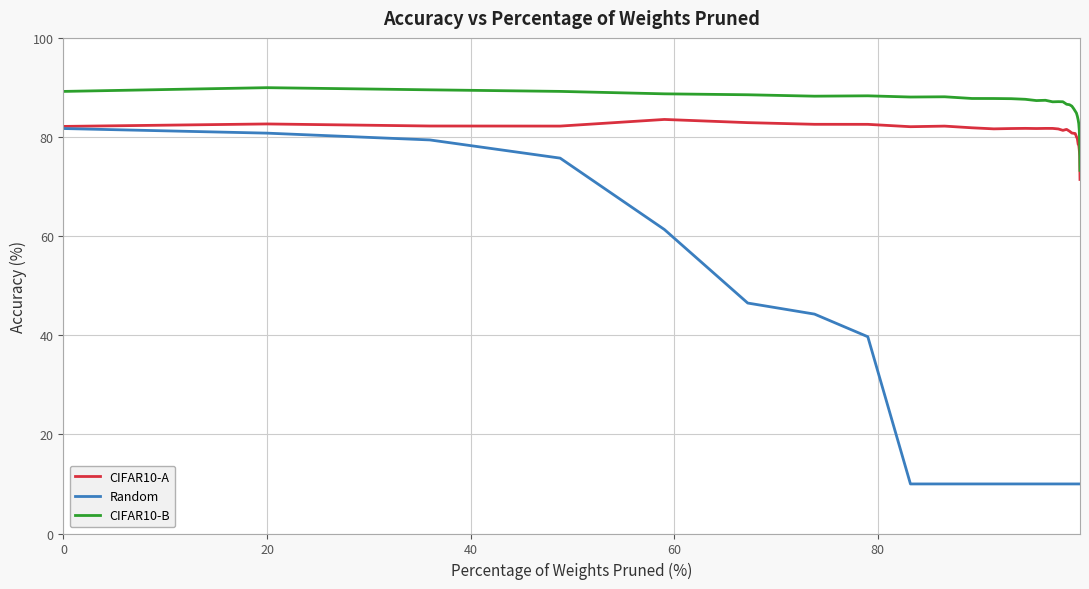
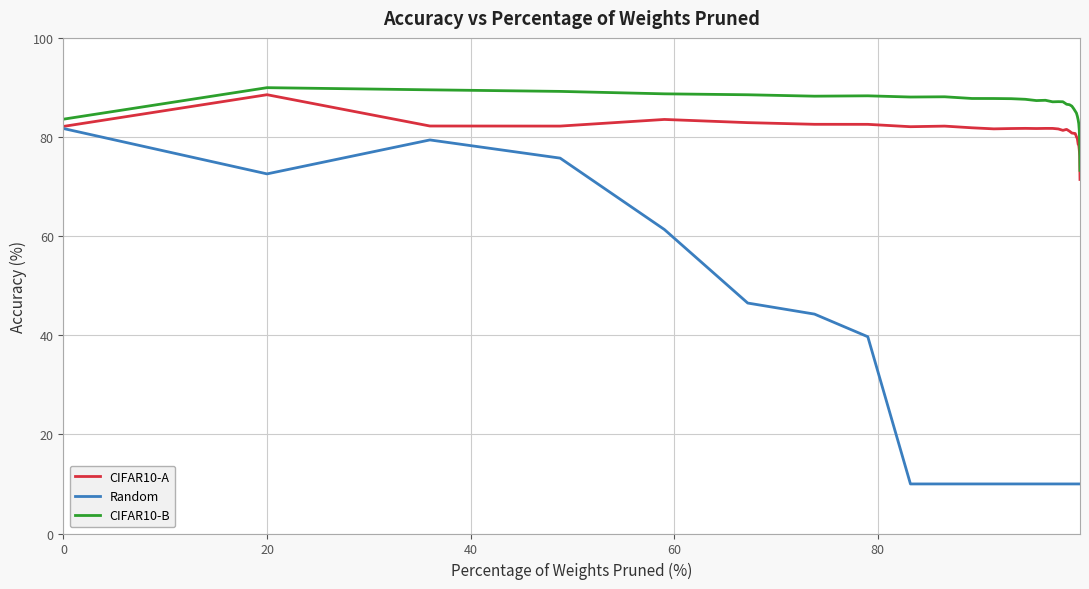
  {
    "CIFAR10-A": {
-     "20": 83
+     "20": 89
    },
    "Random": {
-     "20": 81
+     "20": 73
    },
    "CIFAR10-B": {
-     "0": 89,
+     "0": 84,
      "20": 90
    }
  }
